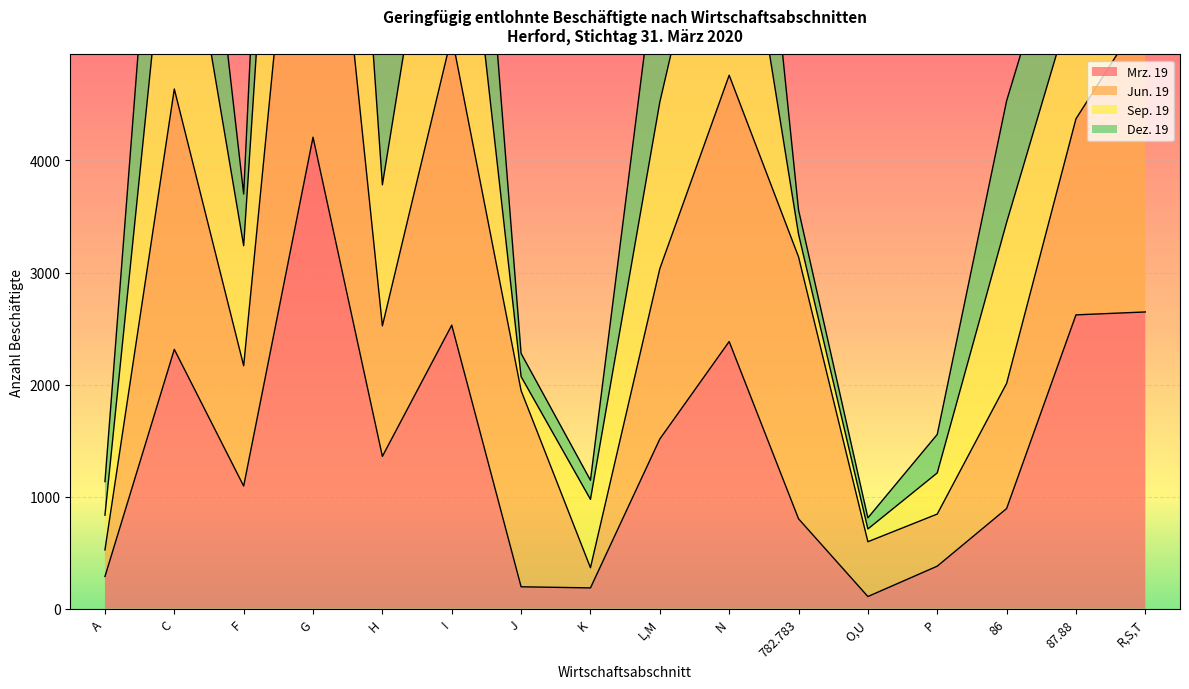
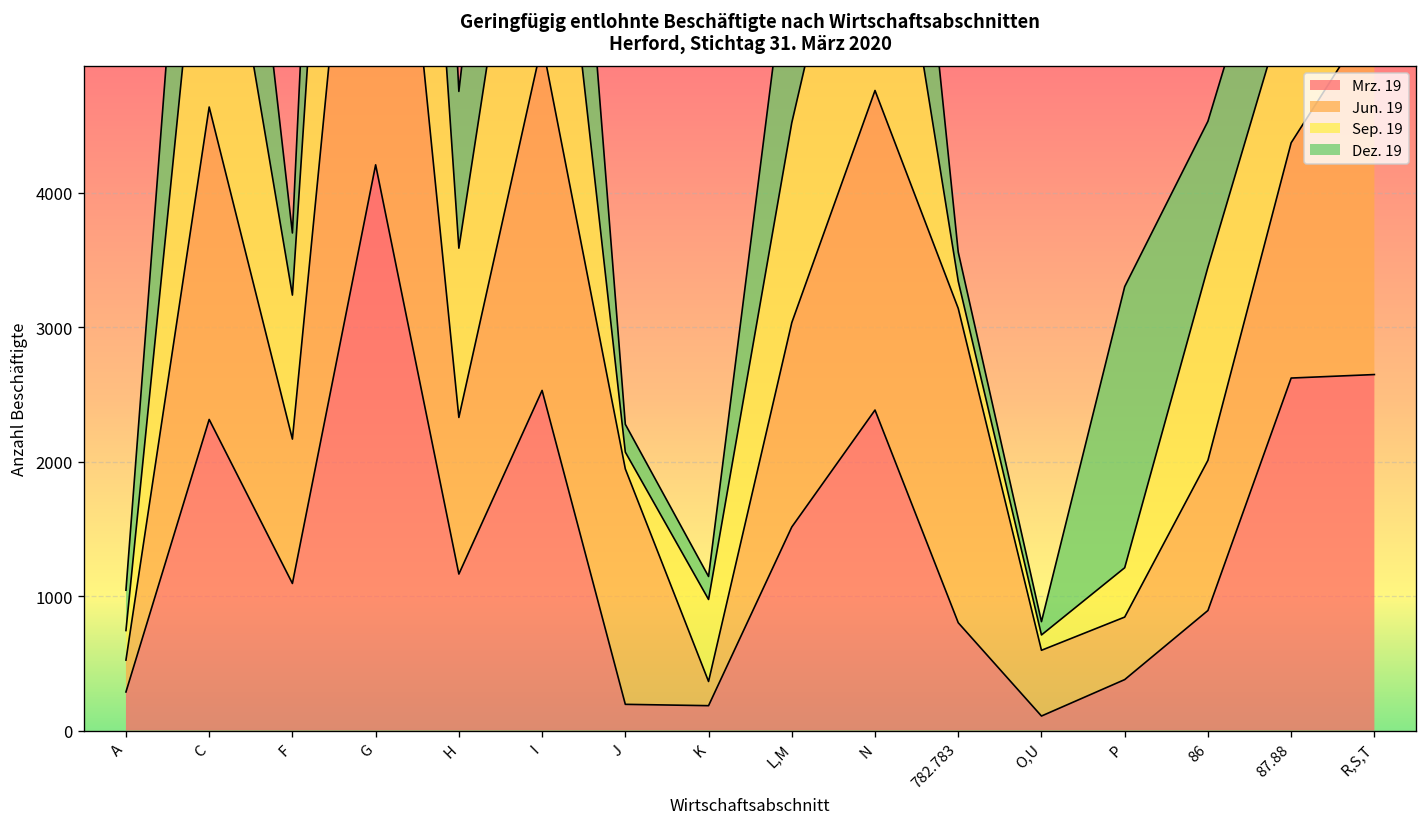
  {
    "Mrz. 19": {
      "A": 290,
      "C": 2310,
      "F": 1090,
      "G": 4210,
-     "H": 1360,
+     "H": 1160,
      "I": 2530,
      "J": 200,
      "K": 190,
      "L,M": 1510,
      "N": 2380,
      "782.783": 800,
      "O,U": 110,
      "P": 380,
      "86": 890,
      "87.88": 2620,
      "R,S,T": 2650
    },
    "Jun. 19": {
      "A": 240,
      "C": 2320,
      "F": 1070,
      "H": 1170,
      "J": 1750,
      "K": 180,
      "L,M": 1520,
      "N": 2380,
      "782.783": 2340,
      "O,U": 490,
      "P": 470,
      "86": 1120,
      "87.88": 1750
    },
    "Sep. 19": {
-     "A": 310,
+     "A": 220,
      "F": 1070,
      "H": 1260,
      "J": 130,
      "K": 610,
      "L,M": 1490,
      "782.783": 200,
      "O,U": 110,
      "P": 370,
      "86": 1440
    },
    "Dez. 19": {
      "A": 300,
      "F": 460,
      "H": 1170,
      "J": 210,
      "K": 170,
      "782.783": 220,
      "O,U": 100,
-     "P": 340,
+     "P": 2090,
      "86": 1090
    }
  }
